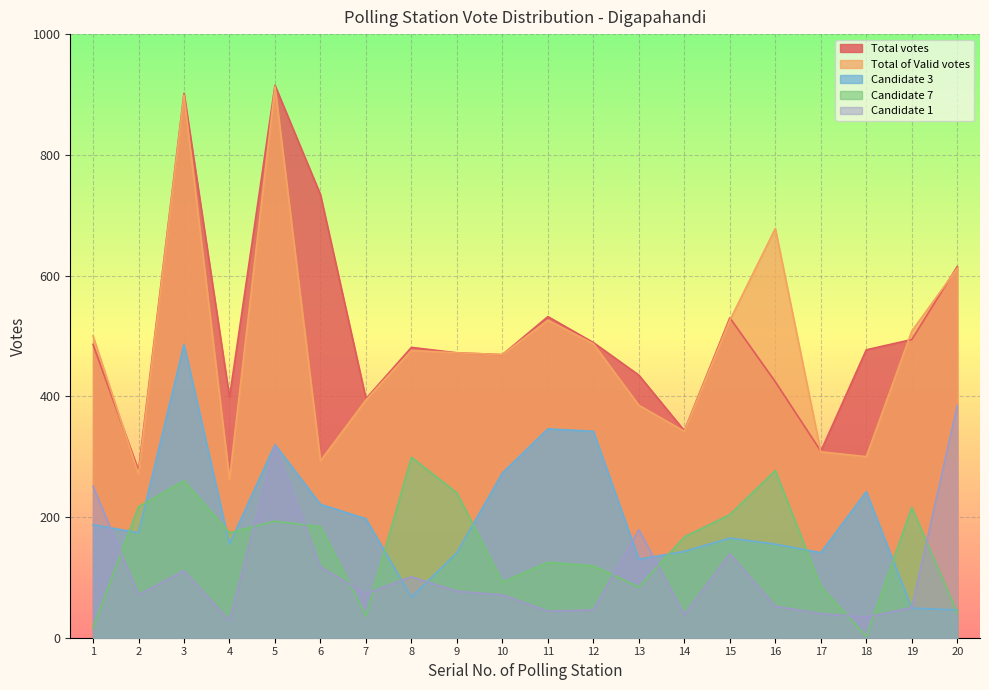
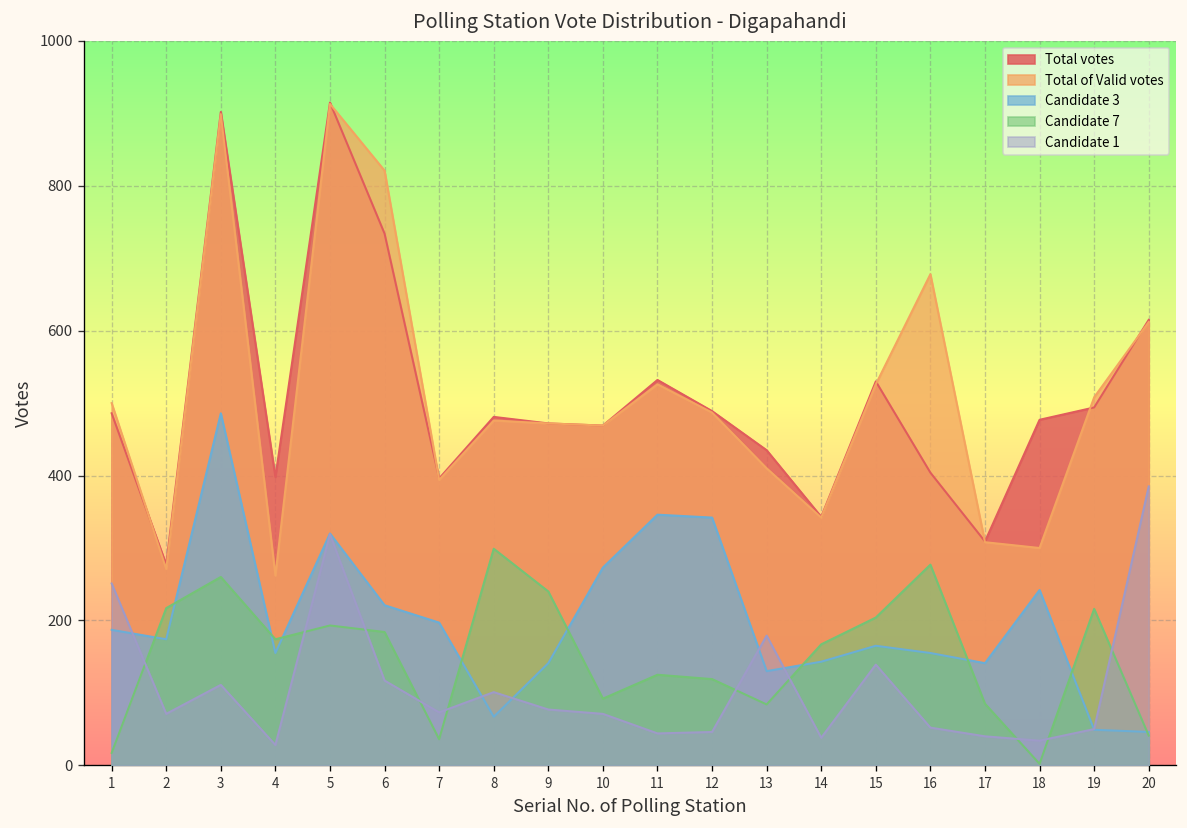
  {
    "Total votes": {
      "1": 490,
      "2": 280,
      "4": 400,
      "6": 730,
      "8": 480,
      "11": 530,
      "13": 440,
-     "16": 420,
+     "16": 400,
      "18": 480,
      "19": 490
    },
    "Total of Valid votes": {
      "1": 500,
      "2": 270,
      "4": 260,
-     "6": 290,
+     "6": 820,
      "8": 480,
      "11": 530,
-     "13": 390,
+     "13": 410,
      "16": 680,
      "18": 300,
      "19": 510
    },
    "Candidate 7": {
      "1": 20,
      "2": 220,
      "3": 260,
      "4": 170,
      "5": 190,
      "6": 180,
      "7": 40,
      "8": 300,
      "9": 240,
      "10": 90,
      "11": 130,
      "12": 120,
      "13": 80,
      "14": 170,
      "15": 200,
      "16": 280,
      "17": 90,
      "18": 0,
      "19": 220,
      "20": 40
    }
  }
